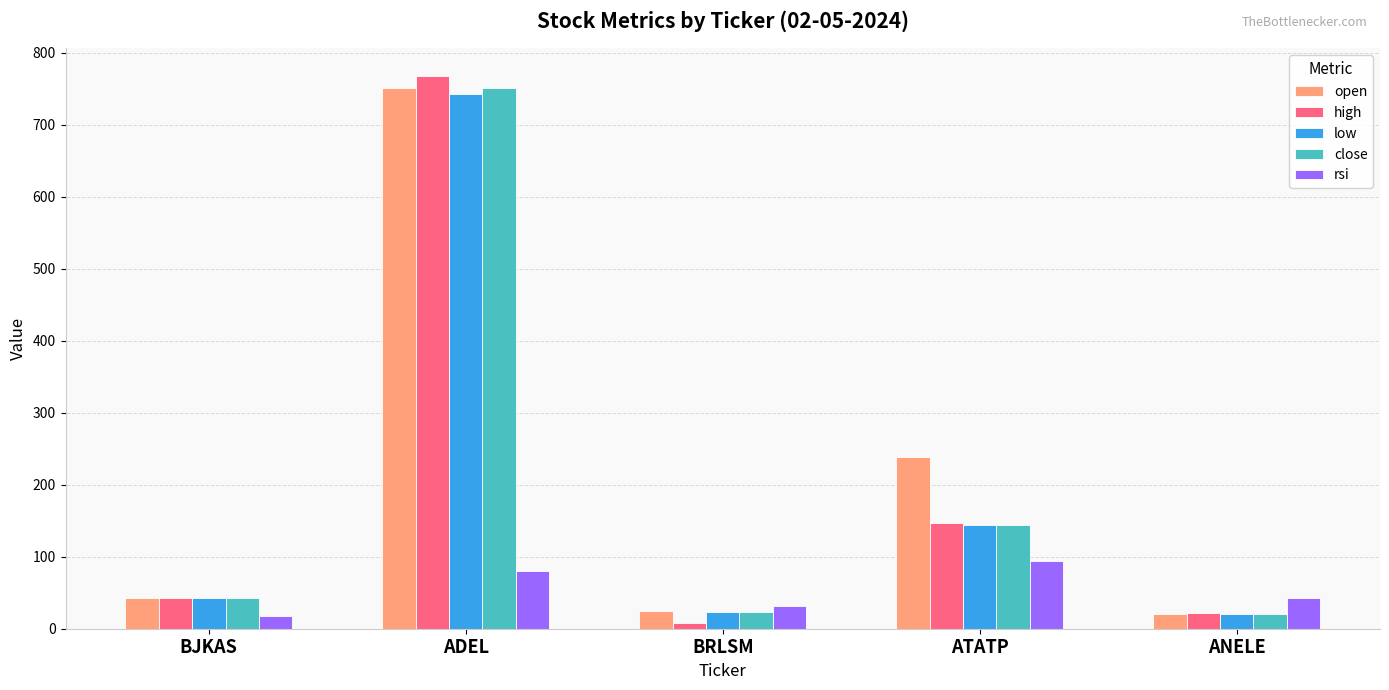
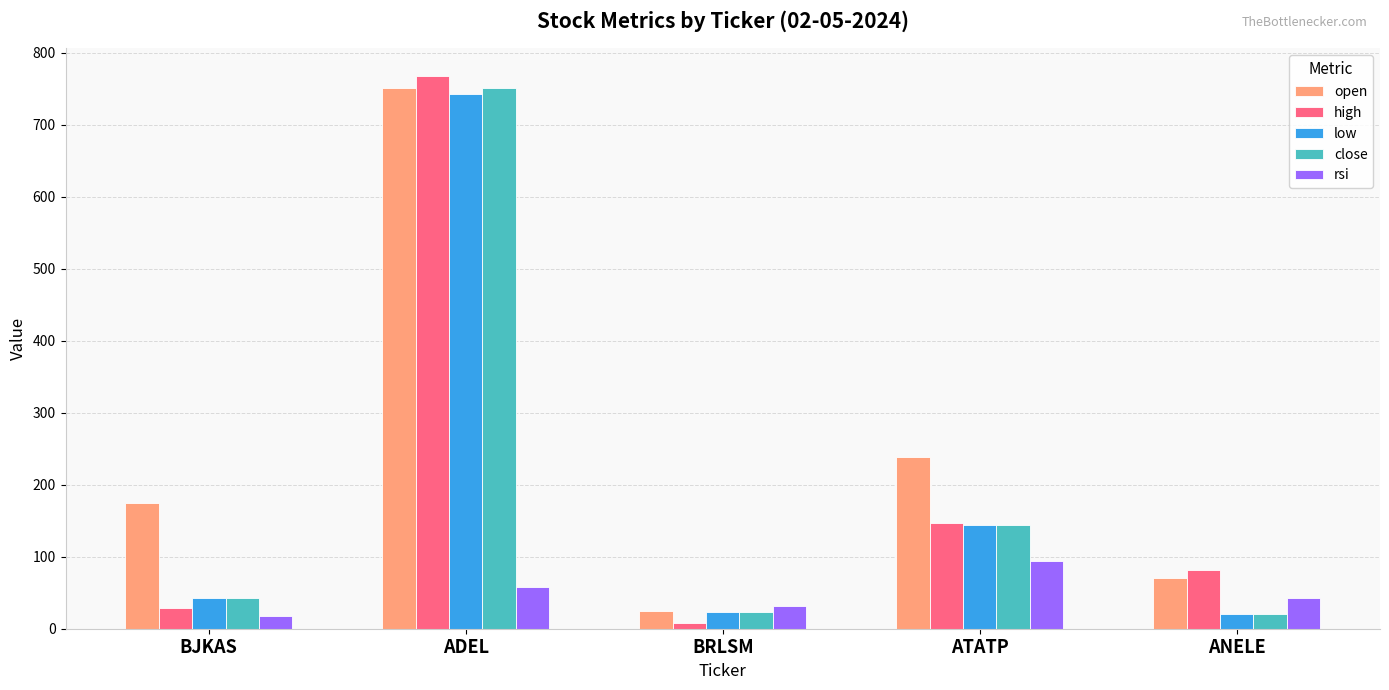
  {
    "open": {
-     "BJKAS": 40,
+     "BJKAS": 170,
      "ADEL": 750,
      "BRLSM": 20,
      "ATATP": 240,
-     "ANELE": 20
+     "ANELE": 70
    },
    "high": {
-     "BJKAS": 40,
+     "BJKAS": 30,
      "ADEL": 770,
      "BRLSM": 10,
      "ATATP": 150,
-     "ANELE": 20
+     "ANELE": 80
    },
    "rsi": {
      "BJKAS": 20,
-     "ADEL": 80,
+     "ADEL": 60,
      "BRLSM": 30,
      "ATATP": 90,
      "ANELE": 40
    }
  }
